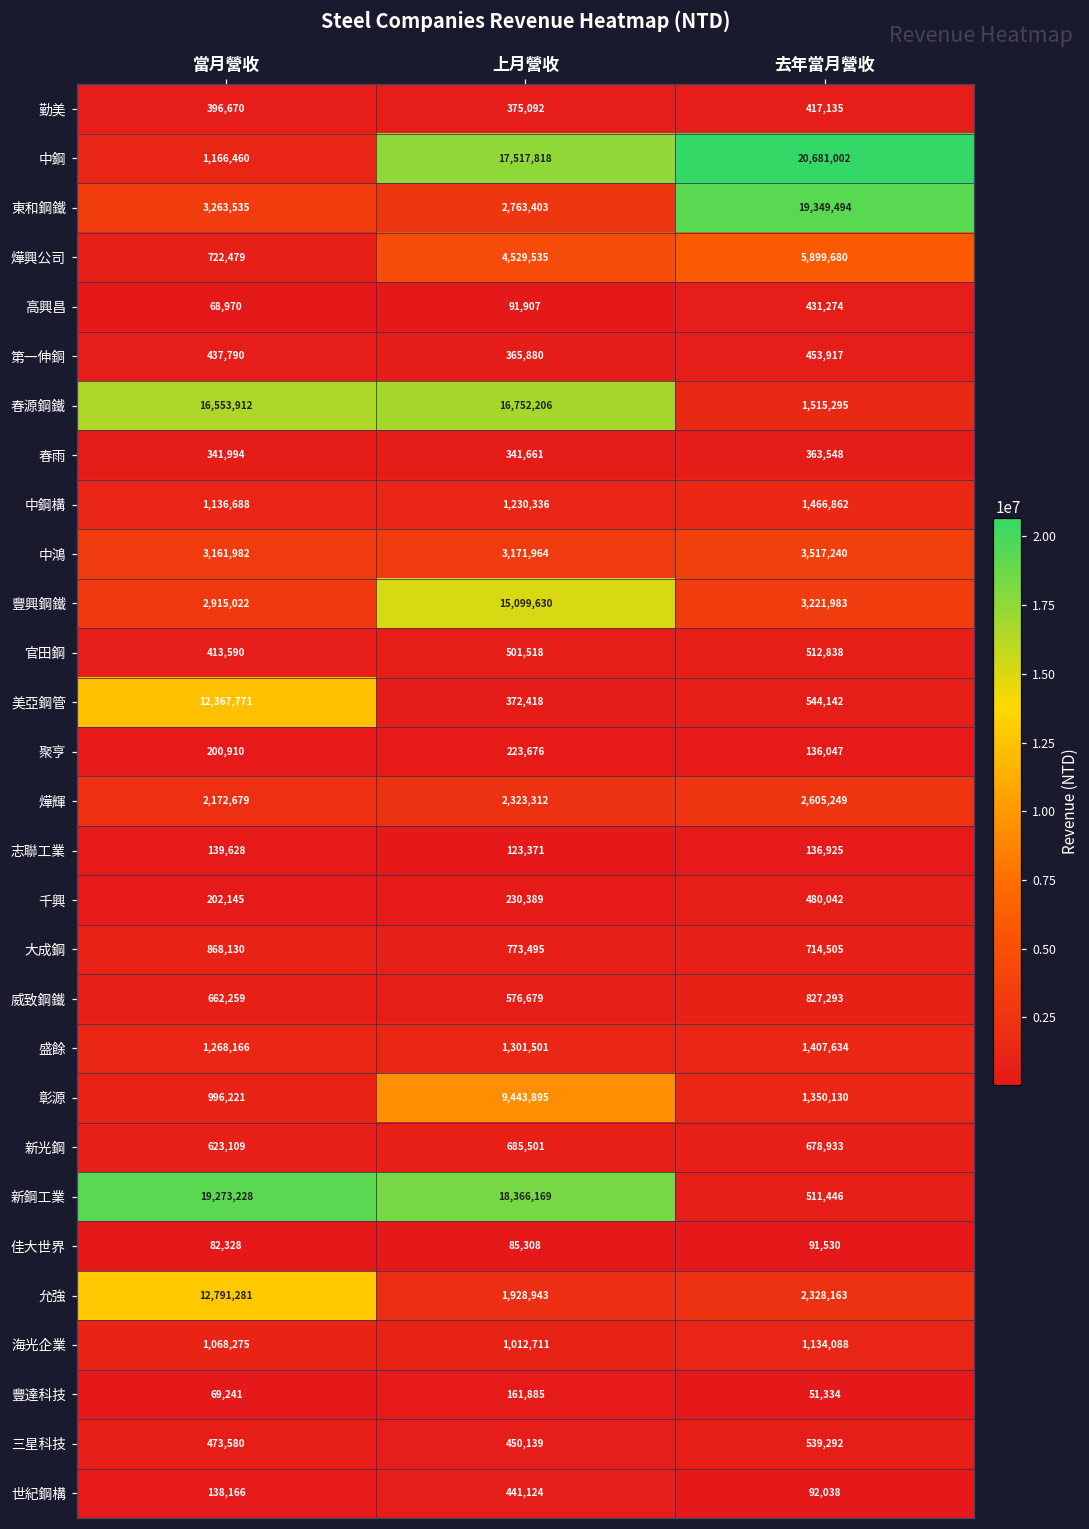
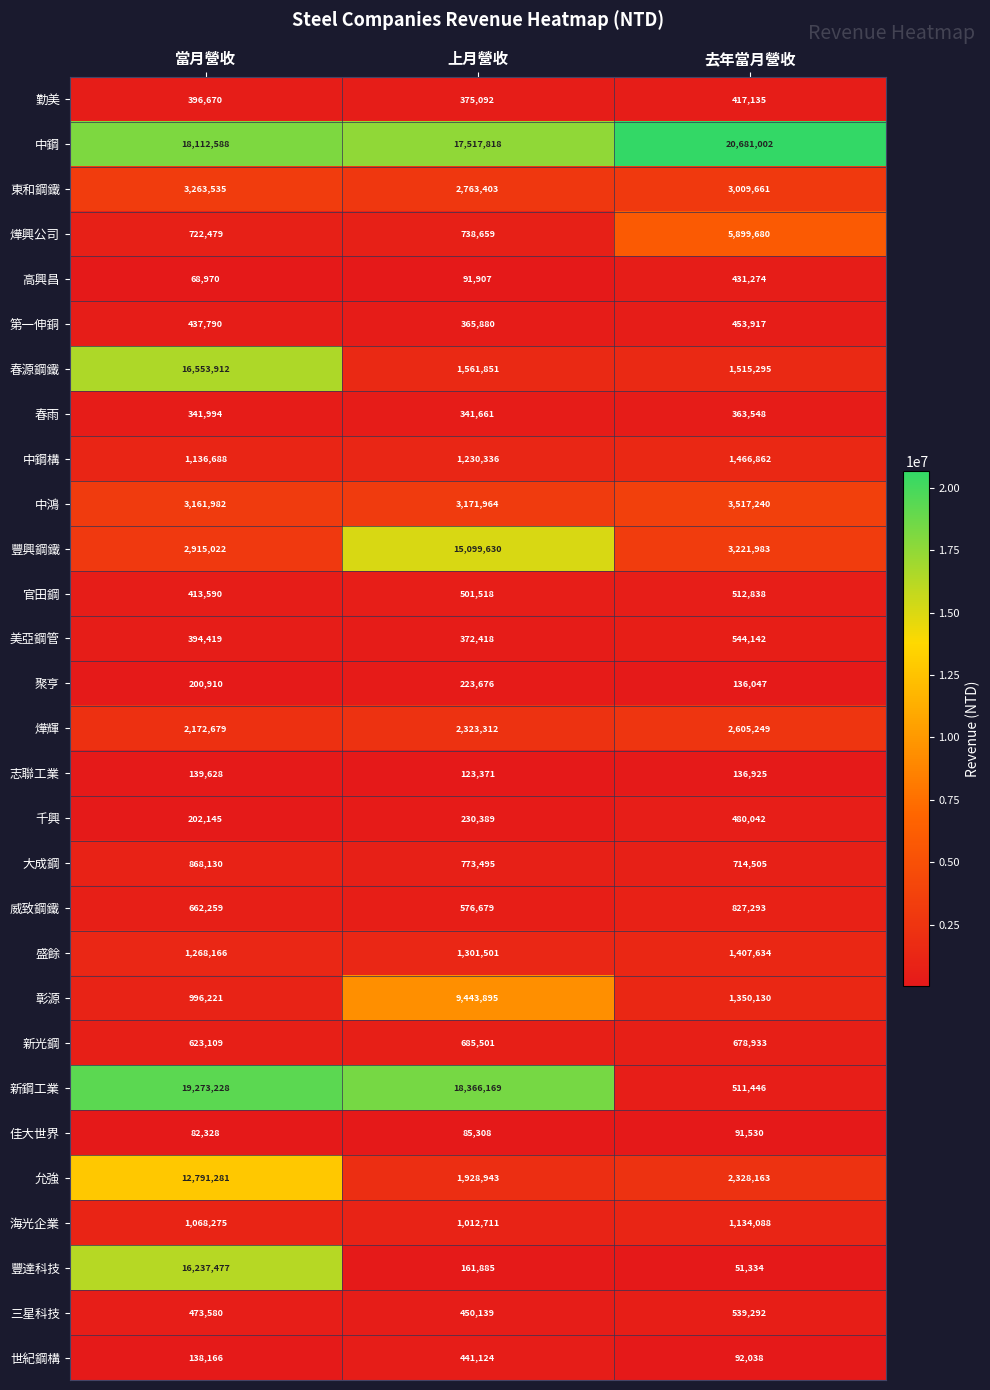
  {
    "勤美": {
      "當月營收": "396,670",
      "上月營收": "375,092",
      "去年當月營收": "417,135"
    },
    "中鋼": {
-     "當月營收": "1,166,460",
+     "當月營收": "18,112,588",
      "上月營收": "17,517,818",
      "去年當月營收": "20,681,002"
    },
    "東和鋼鐵": {
      "當月營收": "3,263,535",
      "上月營收": "2,763,403",
-     "去年當月營收": "19,349,494"
+     "去年當月營收": "3,009,661"
    },
    "燁興公司": {
      "當月營收": "722,479",
-     "上月營收": "4,529,535",
+     "上月營收": "738,659",
      "去年當月營收": "5,899,680"
    },
    "高興昌": {
      "當月營收": "68,970",
      "上月營收": "91,907",
      "去年當月營收": "431,274"
    },
    "第一伸銅": {
      "當月營收": "437,790",
      "上月營收": "365,880",
      "去年當月營收": "453,917"
    },
    "春源鋼鐵": {
      "當月營收": "16,553,912",
-     "上月營收": "16,752,206",
+     "上月營收": "1,561,851",
      "去年當月營收": "1,515,295"
    },
    "春雨": {
      "當月營收": "341,994",
      "上月營收": "341,661",
      "去年當月營收": "363,548"
    },
    "中鋼構": {
      "當月營收": "1,136,688",
      "上月營收": "1,230,336",
      "去年當月營收": "1,466,862"
    },
    "中鴻": {
      "當月營收": "3,161,982",
      "上月營收": "3,171,964",
      "去年當月營收": "3,517,240"
    },
    "豐興鋼鐵": {
      "當月營收": "2,915,022",
      "上月營收": "15,099,630",
      "去年當月營收": "3,221,983"
    },
    "官田鋼": {
      "當月營收": "413,590",
      "上月營收": "501,518",
      "去年當月營收": "512,838"
    },
    "美亞鋼管": {
-     "當月營收": "12,367,771",
+     "當月營收": "394,419",
      "上月營收": "372,418",
      "去年當月營收": "544,142"
    },
    "聚亨": {
      "當月營收": "200,910",
      "上月營收": "223,676",
      "去年當月營收": "136,047"
    },
    "燁輝": {
      "當月營收": "2,172,679",
      "上月營收": "2,323,312",
      "去年當月營收": "2,605,249"
    },
    "志聯工業": {
      "當月營收": "139,628",
      "上月營收": "123,371",
      "去年當月營收": "136,925"
    },
    "千興": {
      "當月營收": "202,145",
      "上月營收": "230,389",
      "去年當月營收": "480,042"
    },
    "大成鋼": {
      "當月營收": "868,130",
      "上月營收": "773,495",
      "去年當月營收": "714,505"
    },
    "威致鋼鐵": {
      "當月營收": "662,259",
      "上月營收": "576,679",
      "去年當月營收": "827,293"
    },
    "盛餘": {
      "當月營收": "1,268,166",
      "上月營收": "1,301,501",
      "去年當月營收": "1,407,634"
    },
    "彰源": {
      "當月營收": "996,221",
      "上月營收": "9,443,895",
      "去年當月營收": "1,350,130"
    },
    "新光鋼": {
      "當月營收": "623,109",
      "上月營收": "685,501",
      "去年當月營收": "678,933"
    },
    "新鋼工業": {
      "當月營收": "19,273,228",
      "上月營收": "18,366,169",
      "去年當月營收": "511,446"
    },
    "佳大世界": {
      "當月營收": "82,328",
      "上月營收": "85,308",
      "去年當月營收": "91,530"
    },
    "允強": {
      "當月營收": "12,791,281",
      "上月營收": "1,928,943",
      "去年當月營收": "2,328,163"
    },
    "海光企業": {
      "當月營收": "1,068,275",
      "上月營收": "1,012,711",
      "去年當月營收": "1,134,088"
    },
    "豐達科技": {
-     "當月營收": "69,241",
+     "當月營收": "16,237,477",
      "上月營收": "161,885",
      "去年當月營收": "51,334"
    },
    "三星科技": {
      "當月營收": "473,580",
      "上月營收": "450,139",
      "去年當月營收": "539,292"
    },
    "世紀鋼構": {
      "當月營收": "138,166",
      "上月營收": "441,124",
      "去年當月營收": "92,038"
    }
  }
